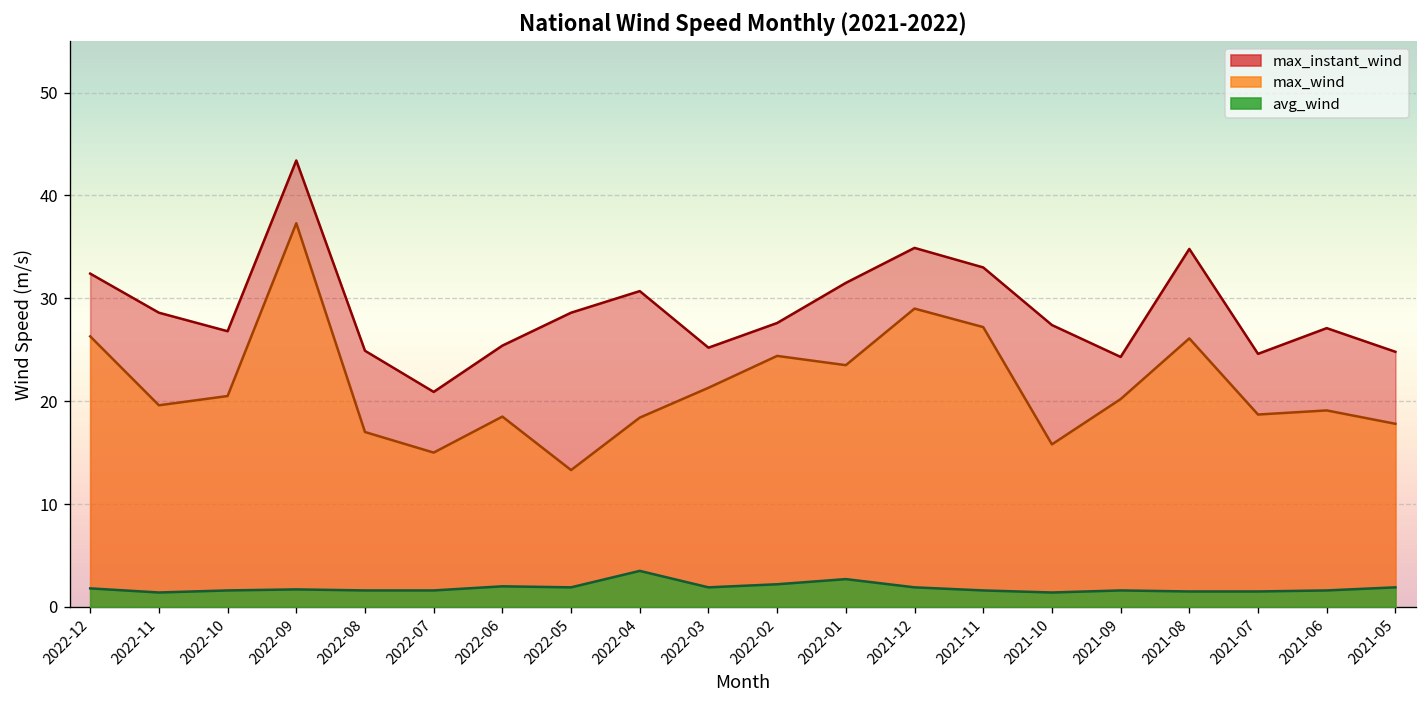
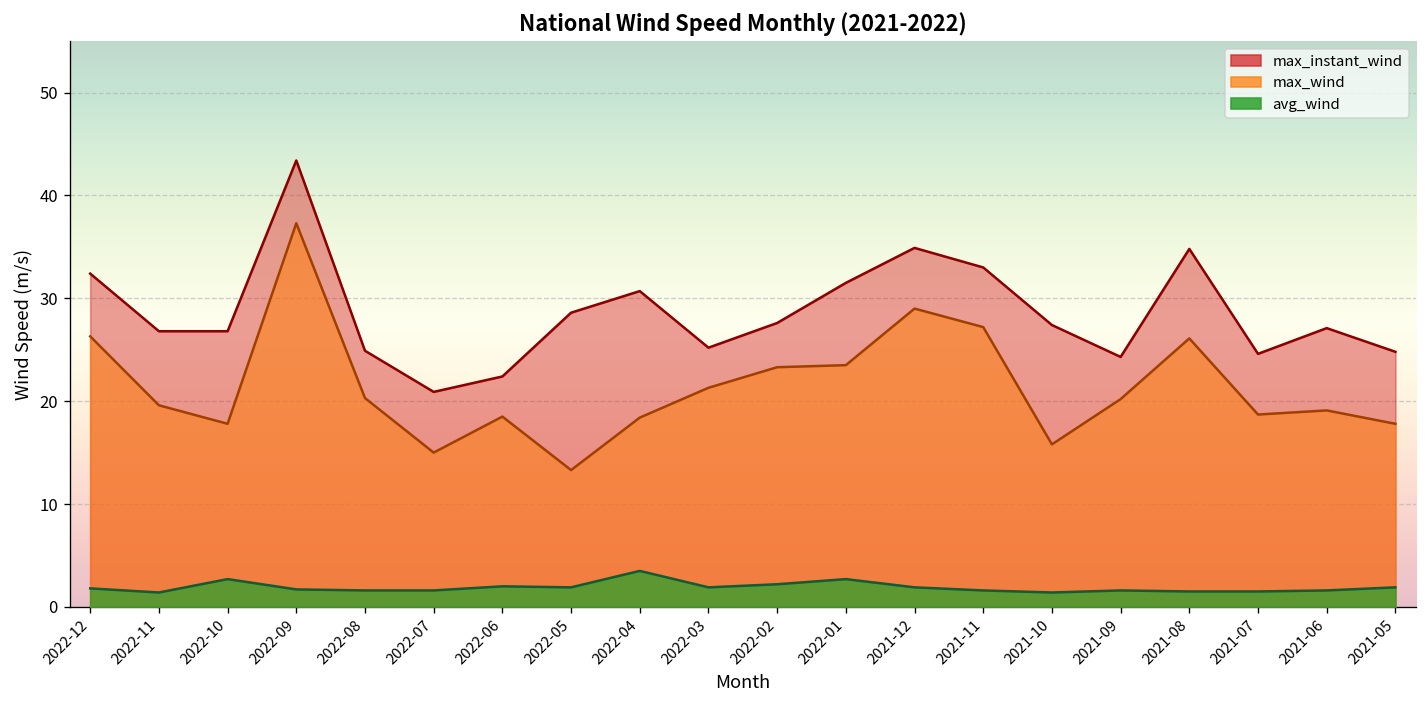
  {
    "max_instant_wind": {
      "2022-12": 32,
-     "2022-11": 29,
+     "2022-11": 27,
      "2022-10": 27,
      "2022-09": 43,
      "2022-08": 25,
      "2022-07": 21,
-     "2022-06": 25,
+     "2022-06": 22,
      "2022-05": 29,
      "2022-04": 31,
      "2022-03": 25,
      "2022-02": 28,
      "2022-01": 32,
      "2021-12": 35,
      "2021-11": 33,
      "2021-10": 27,
      "2021-09": 24,
      "2021-08": 35,
      "2021-07": 25,
      "2021-06": 27,
      "2021-05": 25
    },
    "max_wind": {
      "2022-12": 26,
      "2022-11": 20,
-     "2022-10": 21,
+     "2022-10": 18,
      "2022-09": 37,
-     "2022-08": 17,
+     "2022-08": 20,
      "2022-07": 15,
      "2022-06": 19,
      "2022-05": 13,
      "2022-04": 18,
      "2022-03": 21,
-     "2022-02": 24,
+     "2022-02": 23,
      "2022-01": 24,
      "2021-12": 29,
      "2021-11": 27,
      "2021-10": 16,
      "2021-09": 20,
      "2021-08": 26,
      "2021-07": 19,
      "2021-06": 19,
      "2021-05": 18
    },
    "avg_wind": {
      "2022-12": 2,
      "2022-11": 1,
-     "2022-10": 2,
+     "2022-10": 3,
      "2022-09": 2,
      "2022-08": 2,
      "2022-07": 2,
      "2022-06": 2,
      "2022-05": 2,
      "2022-04": 4,
      "2022-03": 2,
      "2022-02": 2,
      "2022-01": 3,
      "2021-12": 2,
      "2021-11": 2,
      "2021-10": 1,
      "2021-09": 2,
      "2021-08": 2,
      "2021-07": 2,
      "2021-06": 2,
      "2021-05": 2
    }
  }
